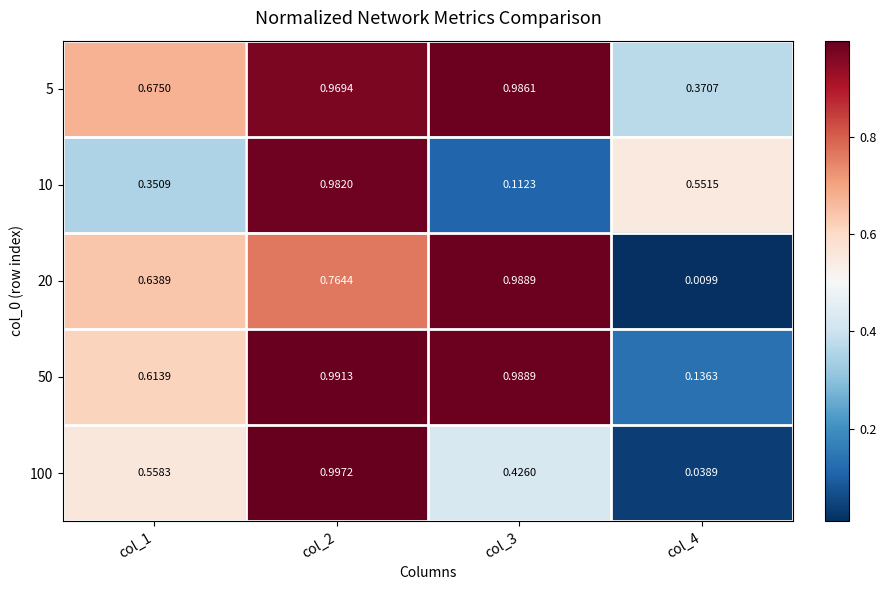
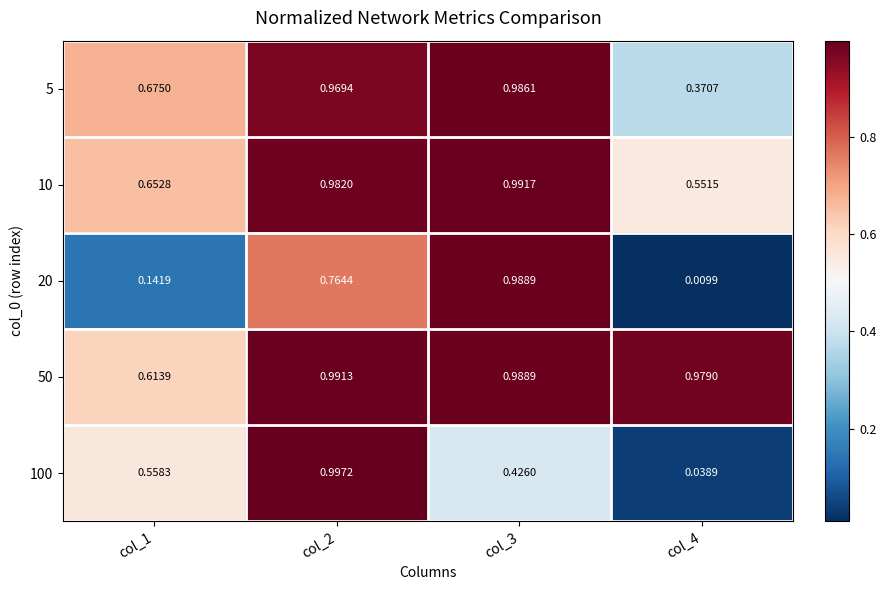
  {
    "5": {
      "col_1": 0.6750,
      "col_2": 0.9694,
      "col_3": 0.9861,
      "col_4": 0.3707
    },
    "10": {
-     "col_1": 0.3509,
+     "col_1": 0.6528,
      "col_2": 0.9820,
-     "col_3": 0.1123,
+     "col_3": 0.9917,
      "col_4": 0.5515
    },
    "20": {
-     "col_1": 0.6389,
+     "col_1": 0.1419,
      "col_2": 0.7644,
      "col_3": 0.9889,
      "col_4": 0.0099
    },
    "50": {
      "col_1": 0.6139,
      "col_2": 0.9913,
      "col_3": 0.9889,
-     "col_4": 0.1363
+     "col_4": 0.9790
    },
    "100": {
      "col_1": 0.5583,
      "col_2": 0.9972,
      "col_3": 0.4260,
      "col_4": 0.0389
    }
  }
